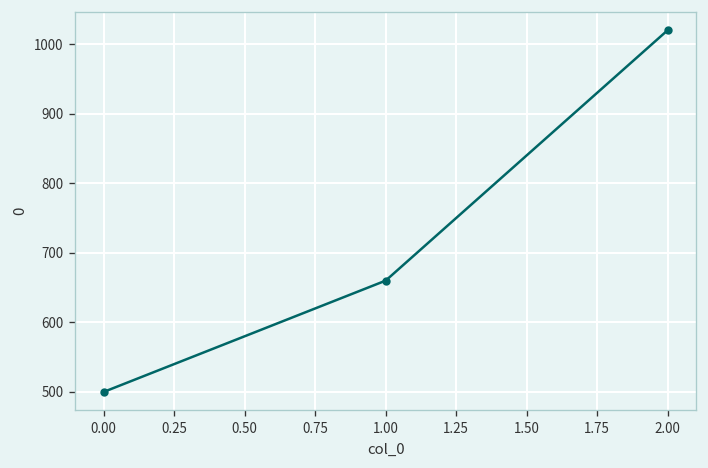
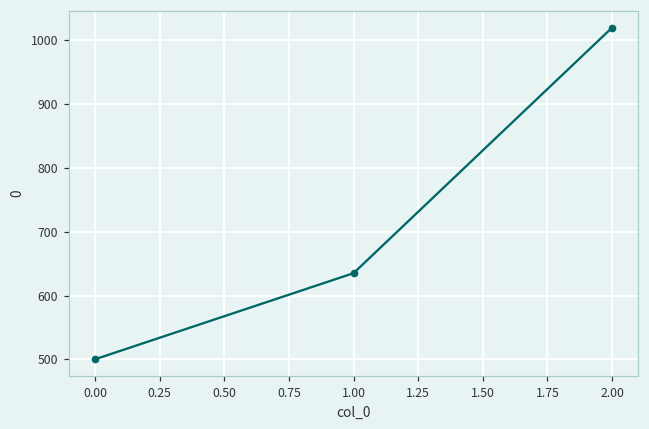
  {
    "0.00": 500,
-   "1.00": 660,
+   "1.00": 640,
    "2.00": 1020
  }
